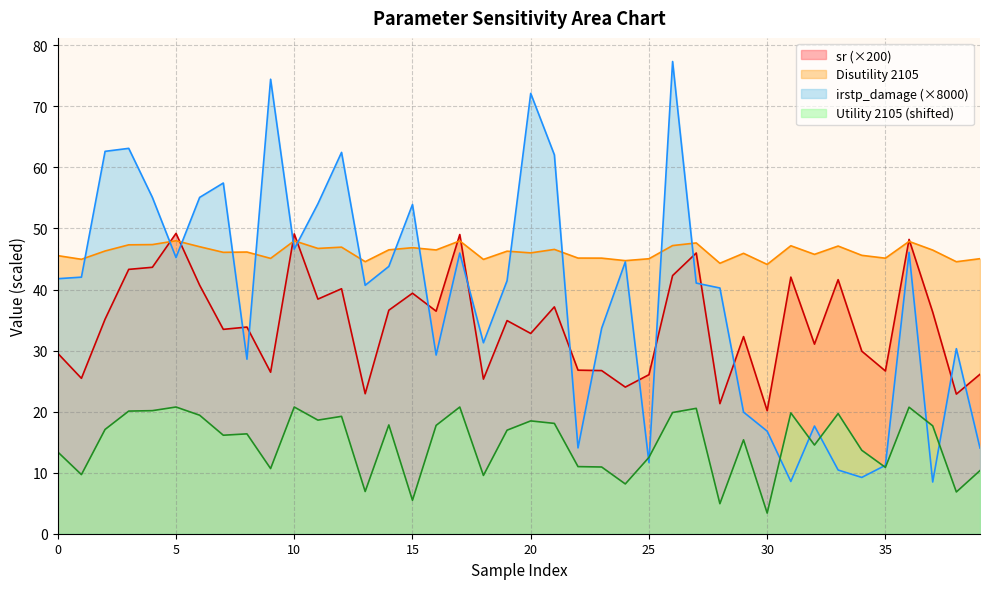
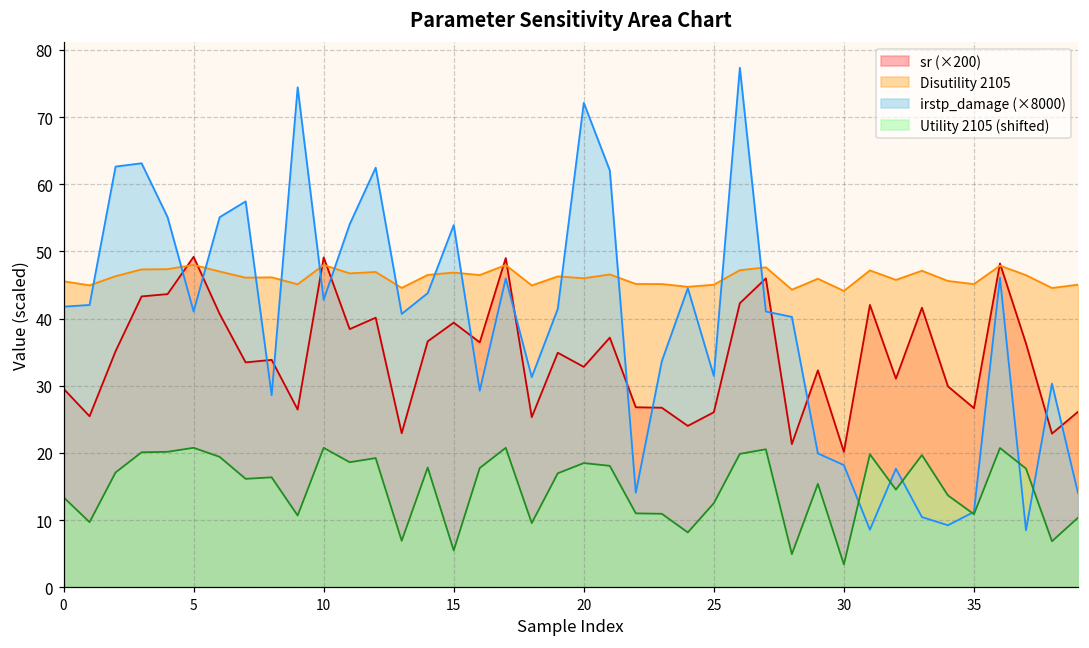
  {
    "irstp_damage (×8000)": {
      "0": 42,
-     "5": 45,
-     "10": 47,
+     "5": 41,
+     "10": 43,
      "15": 54,
      "20": 72,
-     "25": 12,
-     "30": 17
+     "25": 31,
+     "30": 18
    },
    "Utility 2105 (shifted)": {
      "0": 13,
      "5": 21,
      "10": 21,
      "15": 5,
      "20": 18,
      "25": 13,
      "30": 3
    }
  }
